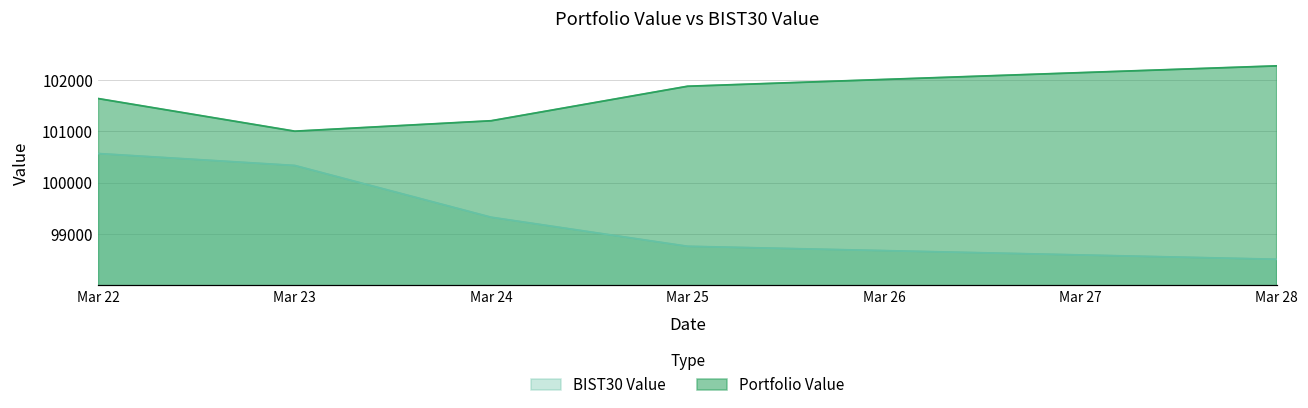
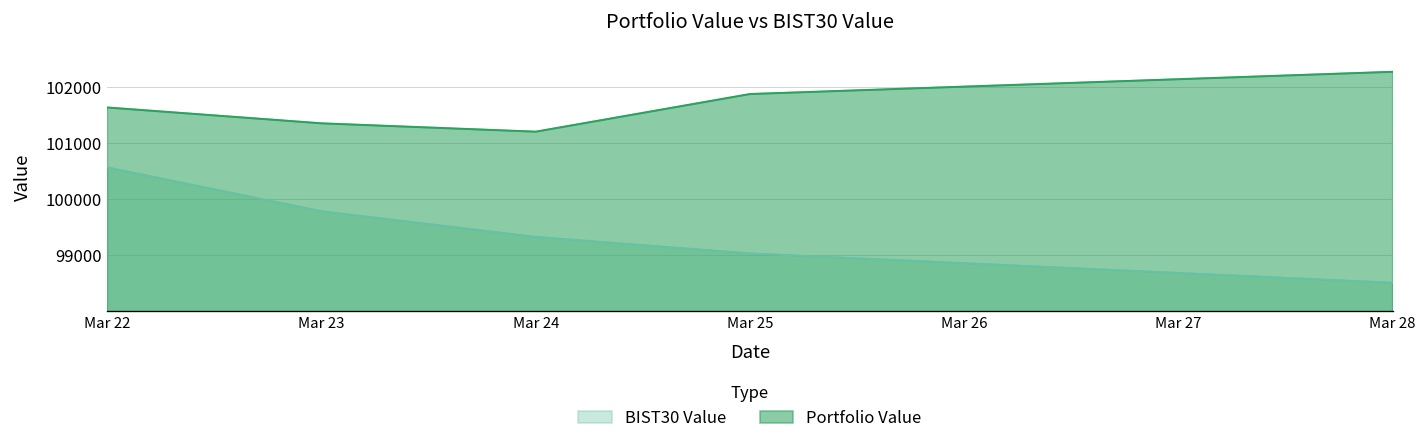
  {
    "BIST30 Value": {
      "Mar 22": 100600,
-     "Mar 23": 100300,
+     "Mar 23": 99800,
      "Mar 24": 99300,
-     "Mar 25": 98800,
+     "Mar 25": 99000,
      "Mar 28": 98500
    },
    "Portfolio Value": {
      "Mar 22": 101600,
-     "Mar 23": 101000,
+     "Mar 23": 101400,
      "Mar 24": 101200,
      "Mar 25": 101900,
      "Mar 28": 102300
    }
  }
